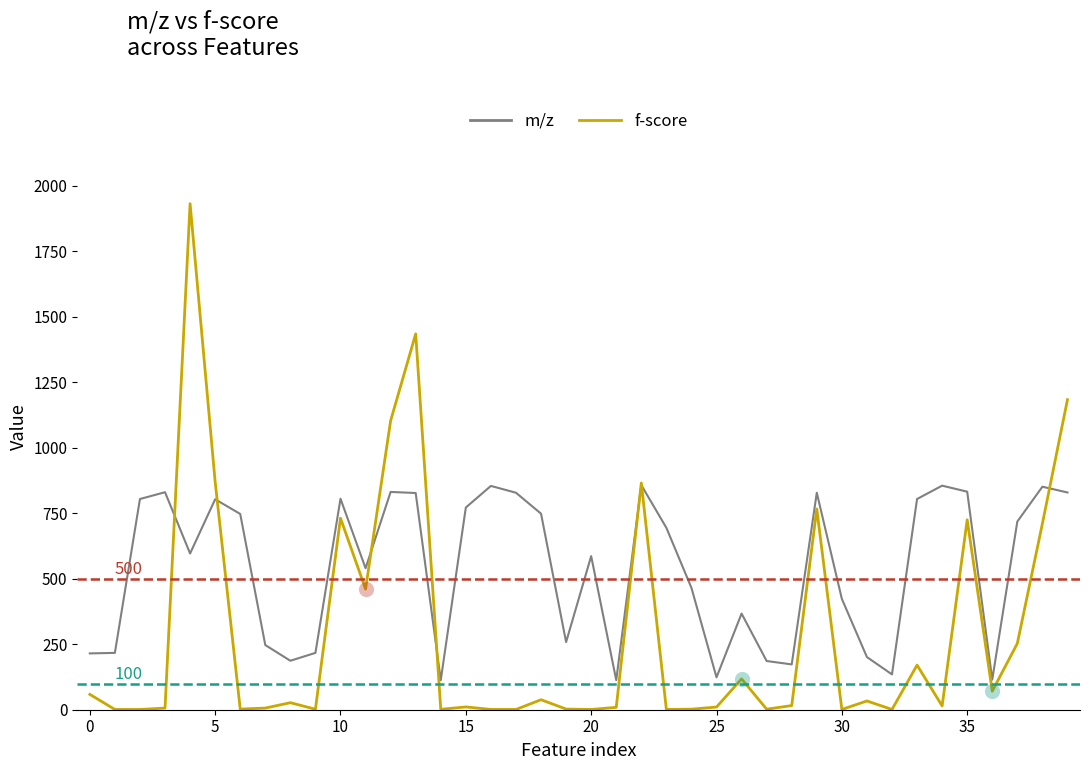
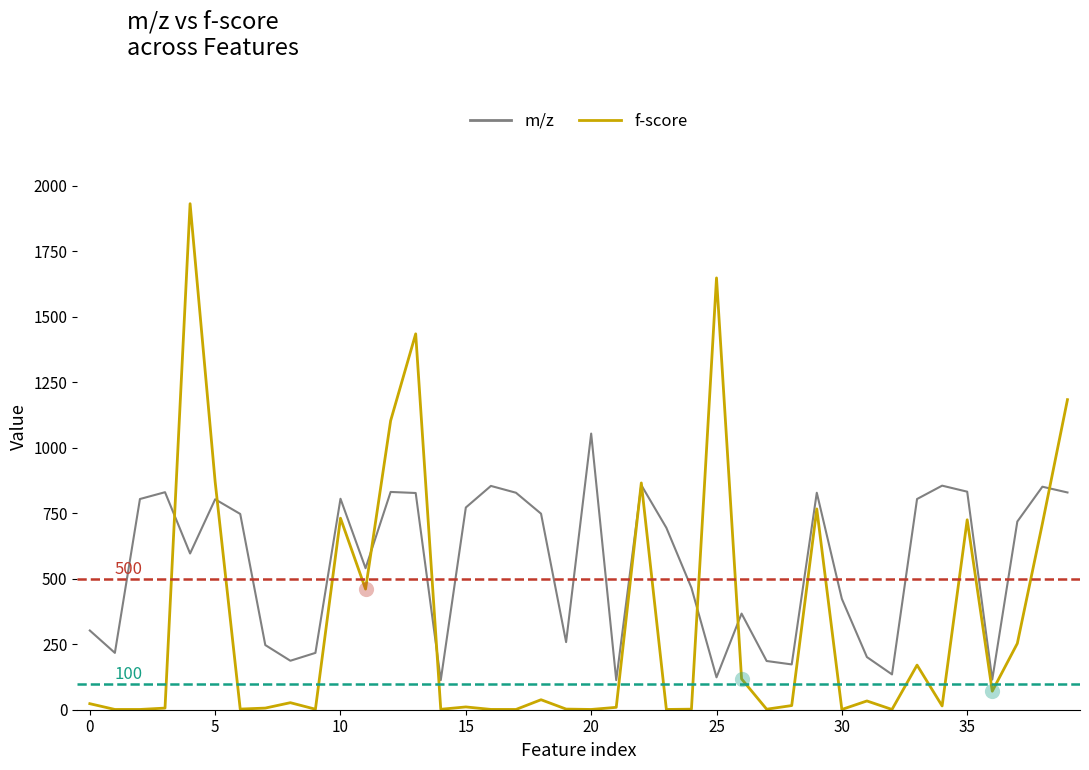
  {
    "m/z": {
-     "0": 220,
+     "0": 300,
      "5": 800,
      "10": 810,
      "15": 770,
-     "20": 590,
+     "20": 1050,
      "25": 120,
      "30": 420,
      "35": 830
    },
    "f-score": {
-     "0": 60,
+     "0": 20,
      "5": 870,
      "10": 730,
      "15": 10,
      "20": 0,
-     "25": 10,
+     "25": 1650,
      "30": 0,
      "35": 730
    }
  }
